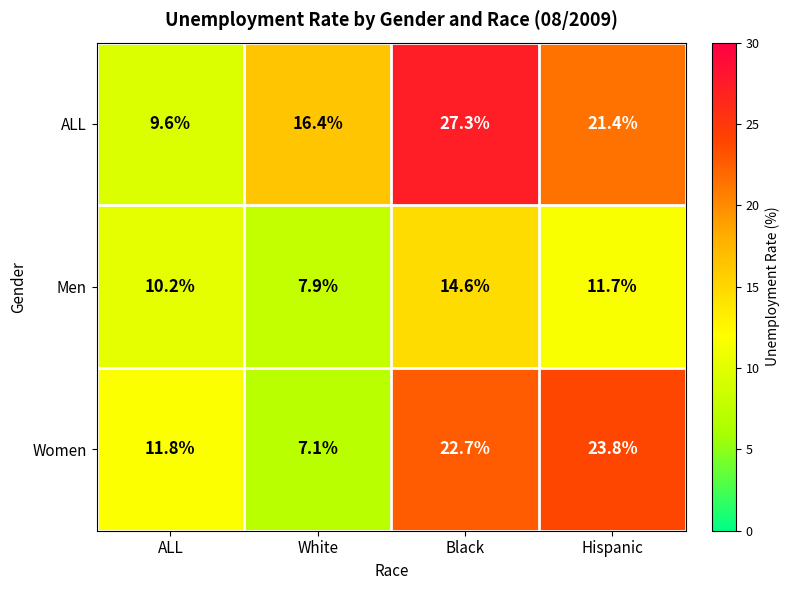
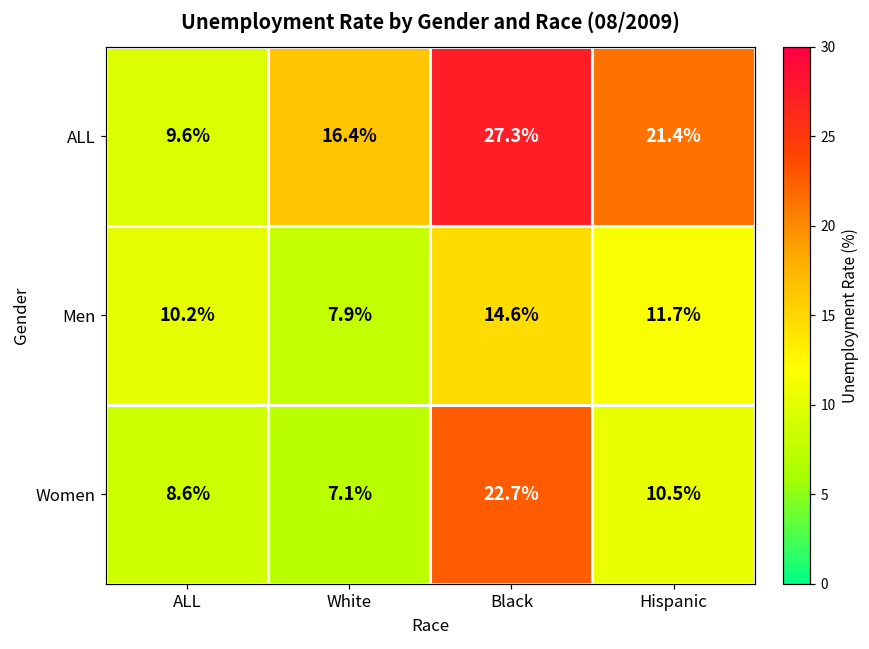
  {
    "ALL": {
      "ALL": "9.6%",
      "White": "16.4%",
      "Black": "27.3%",
      "Hispanic": "21.4%"
    },
    "Men": {
      "ALL": "10.2%",
      "White": "7.9%",
      "Black": "14.6%",
      "Hispanic": "11.7%"
    },
    "Women": {
-     "ALL": "11.8%",
+     "ALL": "8.6%",
      "White": "7.1%",
      "Black": "22.7%",
-     "Hispanic": "23.8%"
+     "Hispanic": "10.5%"
    }
  }
